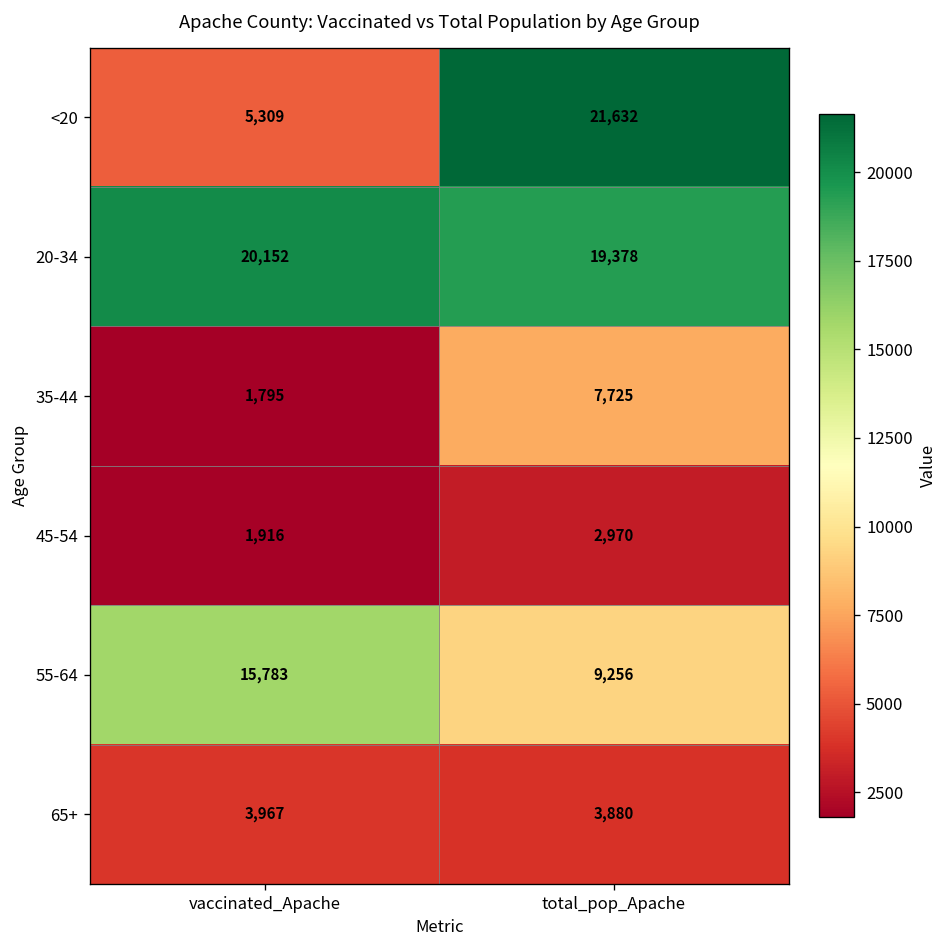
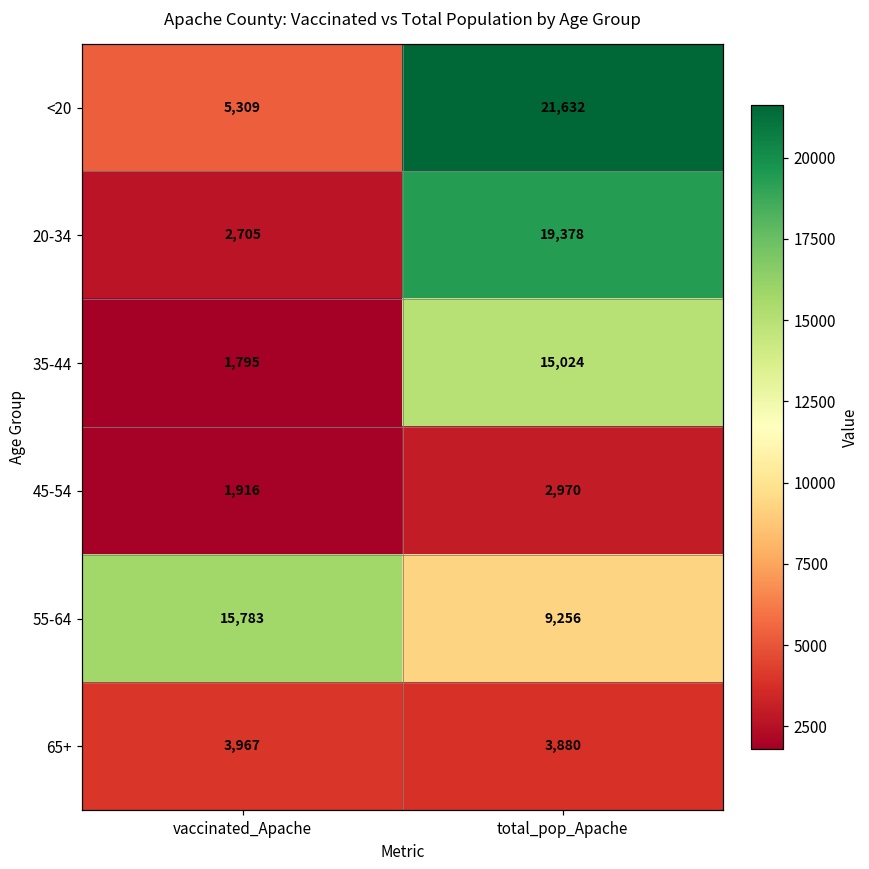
  {
    "<20": {
      "vaccinated_Apache": "5,309",
      "total_pop_Apache": "21,632"
    },
    "20-34": {
-     "vaccinated_Apache": "20,152",
+     "vaccinated_Apache": "2,705",
      "total_pop_Apache": "19,378"
    },
    "35-44": {
      "vaccinated_Apache": "1,795",
-     "total_pop_Apache": "7,725"
+     "total_pop_Apache": "15,024"
    },
    "45-54": {
      "vaccinated_Apache": "1,916",
      "total_pop_Apache": "2,970"
    },
    "55-64": {
      "vaccinated_Apache": "15,783",
      "total_pop_Apache": "9,256"
    },
    "65+": {
      "vaccinated_Apache": "3,967",
      "total_pop_Apache": "3,880"
    }
  }
